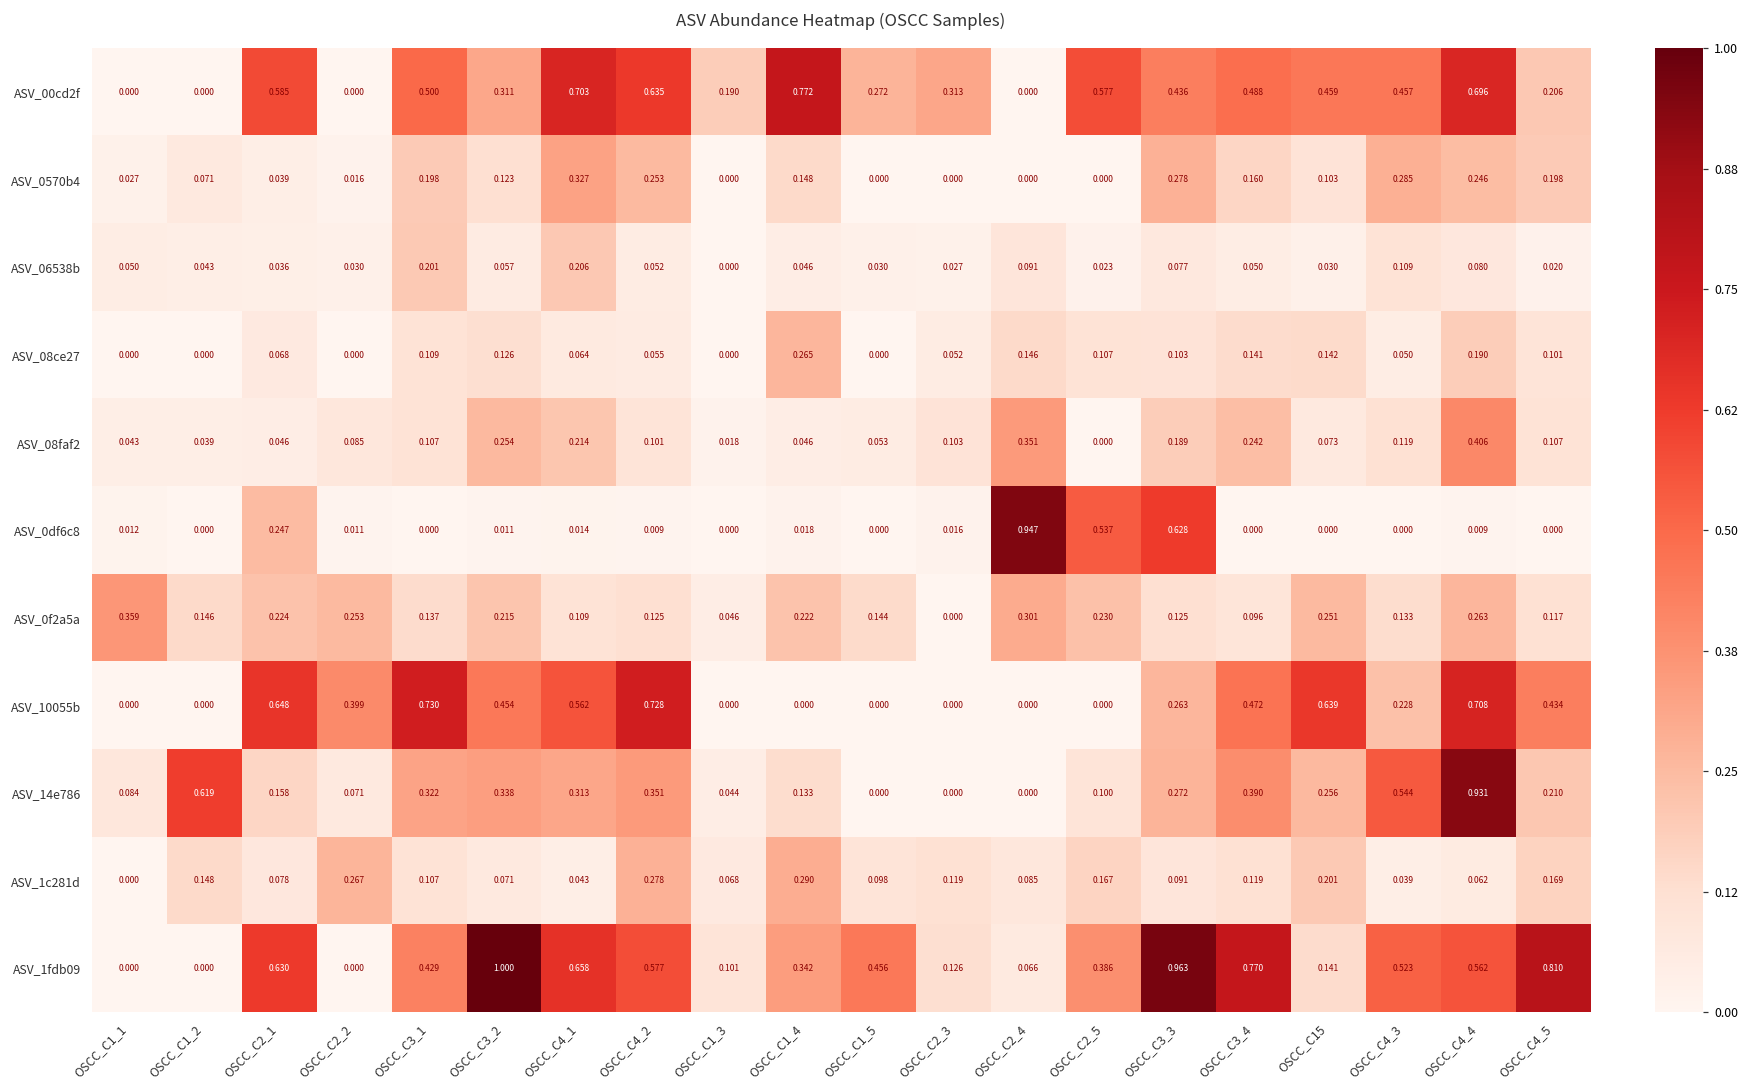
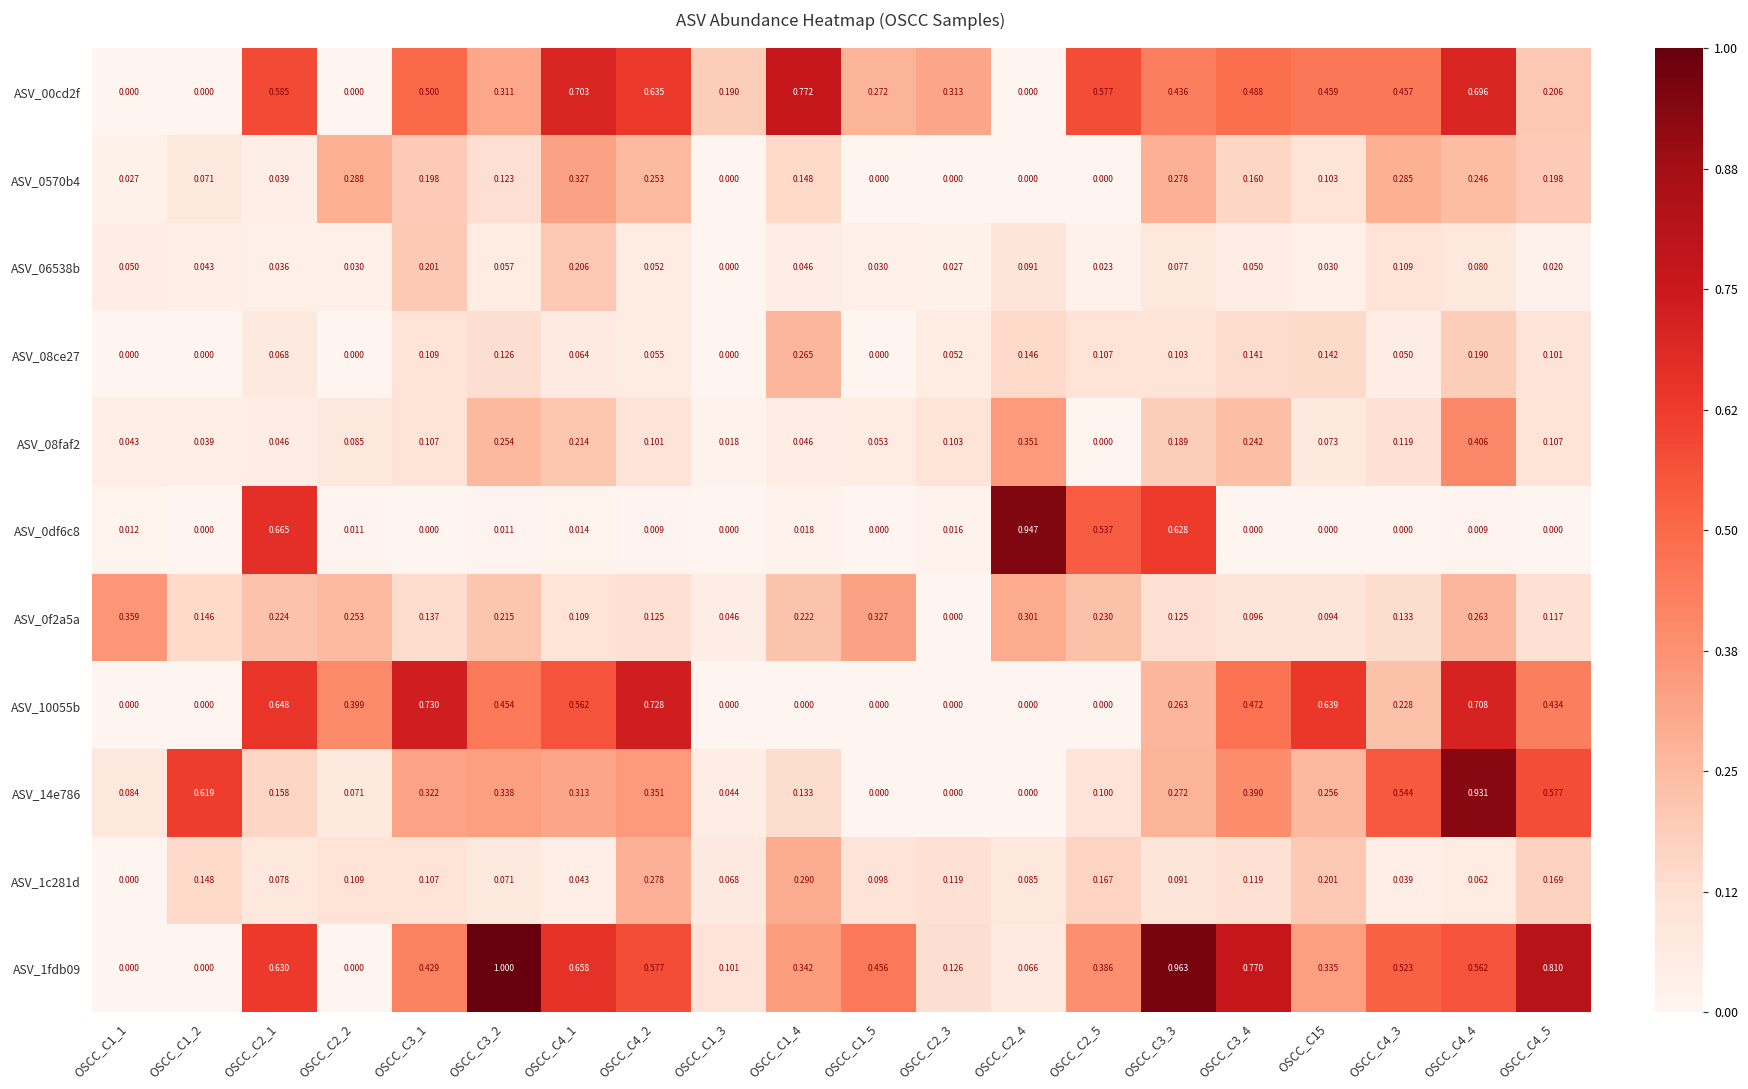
  {
    "ASV_0570b4": {
      "OSCC_C1_1": 0.027,
      "OSCC_C1_2": 0.071,
      "OSCC_C2_1": 0.039,
-     "OSCC_C2_2": 0.016,
+     "OSCC_C2_2": 0.288,
      "OSCC_C3_1": 0.198,
      "OSCC_C3_2": 0.123,
      "OSCC_C4_1": 0.327,
      "OSCC_C4_2": 0.253,
      "OSCC_C1_3": 0.000,
      "OSCC_C1_4": 0.148,
      "OSCC_C1_5": 0.000,
      "OSCC_C2_3": 0.000,
      "OSCC_C2_4": 0.000,
      "OSCC_C2_5": 0.000,
      "OSCC_C3_3": 0.278,
      "OSCC_C3_4": 0.160,
      "OSCC_C15": 0.103,
      "OSCC_C4_3": 0.285,
      "OSCC_C4_4": 0.246,
      "OSCC_C4_5": 0.198
    },
    "ASV_0df6c8": {
      "OSCC_C1_1": 0.012,
      "OSCC_C1_2": 0.000,
-     "OSCC_C2_1": 0.247,
+     "OSCC_C2_1": 0.665,
      "OSCC_C2_2": 0.011,
      "OSCC_C3_1": 0.000,
      "OSCC_C3_2": 0.011,
      "OSCC_C4_1": 0.014,
      "OSCC_C4_2": 0.009,
      "OSCC_C1_3": 0.000,
      "OSCC_C1_4": 0.018,
      "OSCC_C1_5": 0.000,
      "OSCC_C2_3": 0.016,
      "OSCC_C2_4": 0.947,
      "OSCC_C2_5": 0.537,
      "OSCC_C3_3": 0.628,
      "OSCC_C3_4": 0.000,
      "OSCC_C15": 0.000,
      "OSCC_C4_3": 0.000,
      "OSCC_C4_4": 0.009,
      "OSCC_C4_5": 0.000
    },
    "ASV_0f2a5a": {
      "OSCC_C1_1": 0.359,
      "OSCC_C1_2": 0.146,
      "OSCC_C2_1": 0.224,
      "OSCC_C2_2": 0.253,
      "OSCC_C3_1": 0.137,
      "OSCC_C3_2": 0.215,
      "OSCC_C4_1": 0.109,
      "OSCC_C4_2": 0.125,
      "OSCC_C1_3": 0.046,
      "OSCC_C1_4": 0.222,
-     "OSCC_C1_5": 0.144,
+     "OSCC_C1_5": 0.327,
      "OSCC_C2_3": 0.000,
      "OSCC_C2_4": 0.301,
      "OSCC_C2_5": 0.230,
      "OSCC_C3_3": 0.125,
      "OSCC_C3_4": 0.096,
-     "OSCC_C15": 0.251,
+     "OSCC_C15": 0.094,
      "OSCC_C4_3": 0.133,
      "OSCC_C4_4": 0.263,
      "OSCC_C4_5": 0.117
    },
    "ASV_14e786": {
      "OSCC_C1_1": 0.084,
      "OSCC_C1_2": 0.619,
      "OSCC_C2_1": 0.158,
      "OSCC_C2_2": 0.071,
      "OSCC_C3_1": 0.322,
      "OSCC_C3_2": 0.338,
      "OSCC_C4_1": 0.313,
      "OSCC_C4_2": 0.351,
      "OSCC_C1_3": 0.044,
      "OSCC_C1_4": 0.133,
      "OSCC_C1_5": 0.000,
      "OSCC_C2_3": 0.000,
      "OSCC_C2_4": 0.000,
      "OSCC_C2_5": 0.100,
      "OSCC_C3_3": 0.272,
      "OSCC_C3_4": 0.390,
      "OSCC_C15": 0.256,
      "OSCC_C4_3": 0.544,
      "OSCC_C4_4": 0.931,
-     "OSCC_C4_5": 0.210
+     "OSCC_C4_5": 0.577
    },
    "ASV_1c281d": {
      "OSCC_C1_1": 0.000,
      "OSCC_C1_2": 0.148,
      "OSCC_C2_1": 0.078,
-     "OSCC_C2_2": 0.267,
+     "OSCC_C2_2": 0.109,
      "OSCC_C3_1": 0.107,
      "OSCC_C3_2": 0.071,
      "OSCC_C4_1": 0.043,
      "OSCC_C4_2": 0.278,
      "OSCC_C1_3": 0.068,
      "OSCC_C1_4": 0.290,
      "OSCC_C1_5": 0.098,
      "OSCC_C2_3": 0.119,
      "OSCC_C2_4": 0.085,
      "OSCC_C2_5": 0.167,
      "OSCC_C3_3": 0.091,
      "OSCC_C3_4": 0.119,
      "OSCC_C15": 0.201,
      "OSCC_C4_3": 0.039,
      "OSCC_C4_4": 0.062,
      "OSCC_C4_5": 0.169
    },
    "ASV_1fdb09": {
      "OSCC_C1_1": 0.000,
      "OSCC_C1_2": 0.000,
      "OSCC_C2_1": 0.630,
      "OSCC_C2_2": 0.000,
      "OSCC_C3_1": 0.429,
      "OSCC_C3_2": 1.000,
      "OSCC_C4_1": 0.658,
      "OSCC_C4_2": 0.577,
      "OSCC_C1_3": 0.101,
      "OSCC_C1_4": 0.342,
      "OSCC_C1_5": 0.456,
      "OSCC_C2_3": 0.126,
      "OSCC_C2_4": 0.066,
      "OSCC_C2_5": 0.386,
      "OSCC_C3_3": 0.963,
      "OSCC_C3_4": 0.770,
-     "OSCC_C15": 0.141,
+     "OSCC_C15": 0.335,
      "OSCC_C4_3": 0.523,
      "OSCC_C4_4": 0.562,
      "OSCC_C4_5": 0.810
    }
  }
